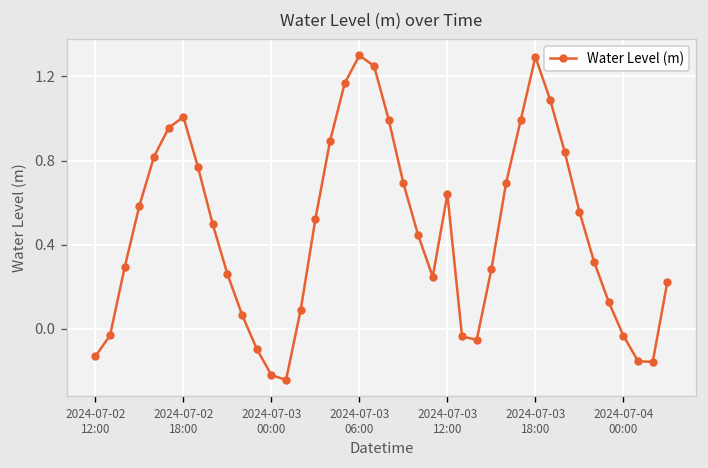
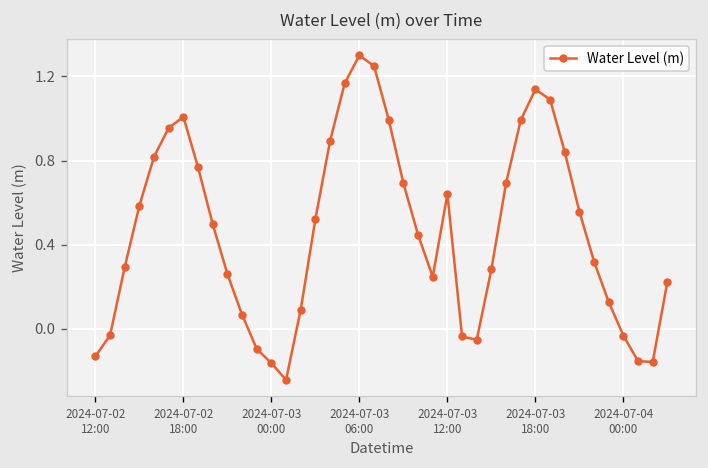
  {
    "2024-07-02 12:00": -0.13,
    "2024-07-02 18:00": 1.01,
-   "2024-07-03 00:00": -0.22,
+   "2024-07-03 00:00": -0.16,
    "2024-07-03 06:00": 1.30,
    "2024-07-03 12:00": 0.64,
-   "2024-07-03 18:00": 1.29,
+   "2024-07-03 18:00": 1.14,
    "2024-07-04 00:00": -0.03
  }
